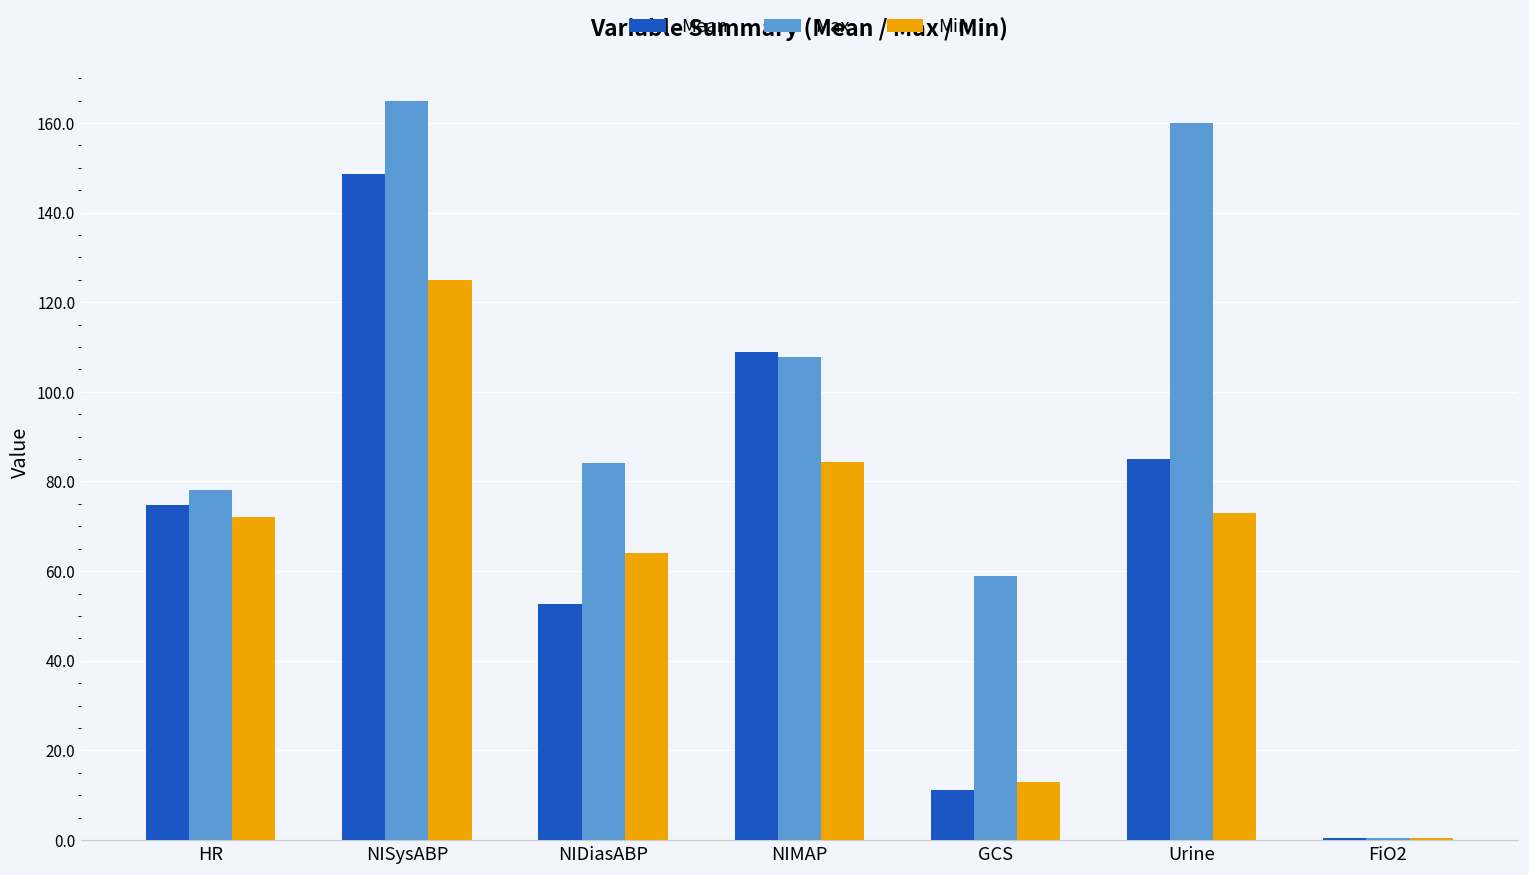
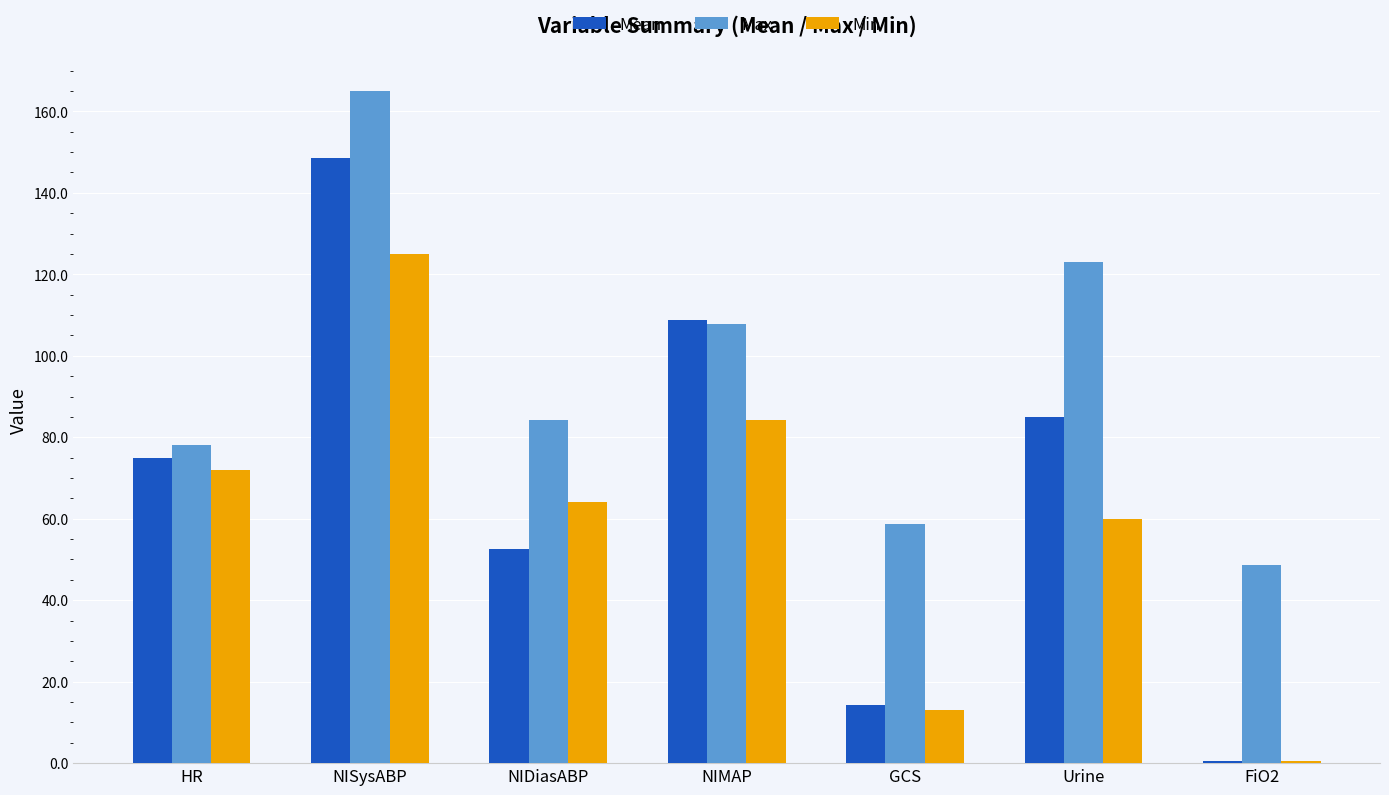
  {
    "Mean": {
      "HR": 75,
      "NISysABP": 149,
      "NIDiasABP": 53,
      "NIMAP": 109,
-     "GCS": 11,
+     "GCS": 14,
      "Urine": 85
    },
    "Max": {
      "HR": 78,
      "NISysABP": 165,
      "NIDiasABP": 84,
      "NIMAP": 108,
      "GCS": 59,
-     "Urine": 160,
-     "FiO2": 1
+     "Urine": 123,
+     "FiO2": 49
    },
    "Min": {
      "HR": 72,
      "NISysABP": 125,
      "NIDiasABP": 64,
      "NIMAP": 84,
      "GCS": 13,
-     "Urine": 73
+     "Urine": 60
    }
  }
